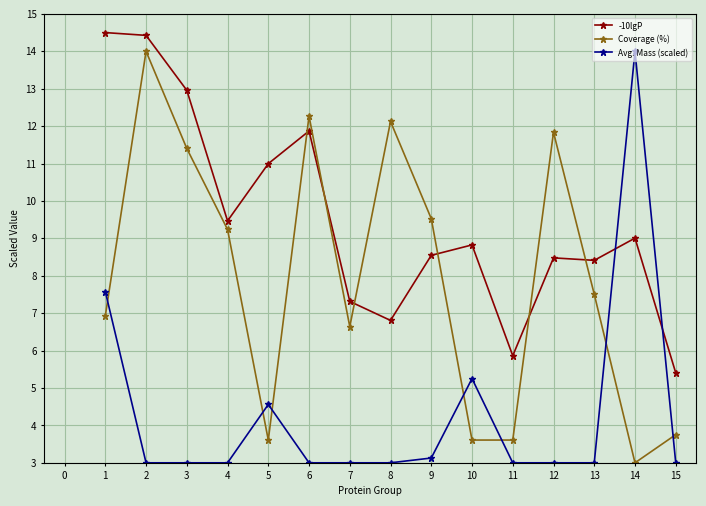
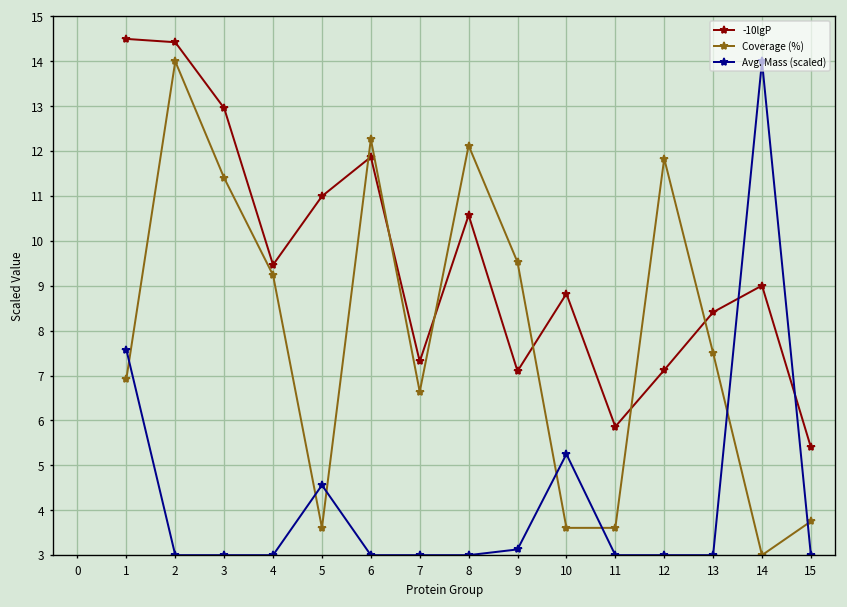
  {
    "-10lgP": {
      "1": 14.5,
      "2": 14.4,
      "3": 13.0,
      "4": 9.5,
      "5": 11.0,
      "6": 11.9,
      "7": 7.3,
-     "8": 6.8,
-     "9": 8.5,
+     "8": 10.6,
+     "9": 7.1,
      "10": 8.8,
      "11": 5.9,
-     "12": 8.5,
+     "12": 7.1,
      "13": 8.4,
      "14": 9.0,
      "15": 5.4
    },
    "Coverage (%)": {
      "1": 6.9,
      "2": 14.0,
      "3": 11.4,
      "4": 9.2,
      "5": 3.6,
      "6": 12.3,
      "7": 6.6,
      "8": 12.1,
      "9": 9.5,
      "10": 3.6,
      "11": 3.6,
      "12": 11.8,
      "13": 7.5,
      "14": 3.0,
      "15": 3.8
    },
    "Avg. Mass (scaled)": {
      "1": 7.6,
      "2": 3.0,
      "3": 3.0,
      "4": 3.0,
      "5": 4.6,
      "6": 3.0,
      "7": 3.0,
      "8": 3.0,
      "9": 3.1,
      "10": 5.3,
      "11": 3.0,
      "12": 3.0,
      "13": 3.0,
      "15": 3.0
    }
  }
